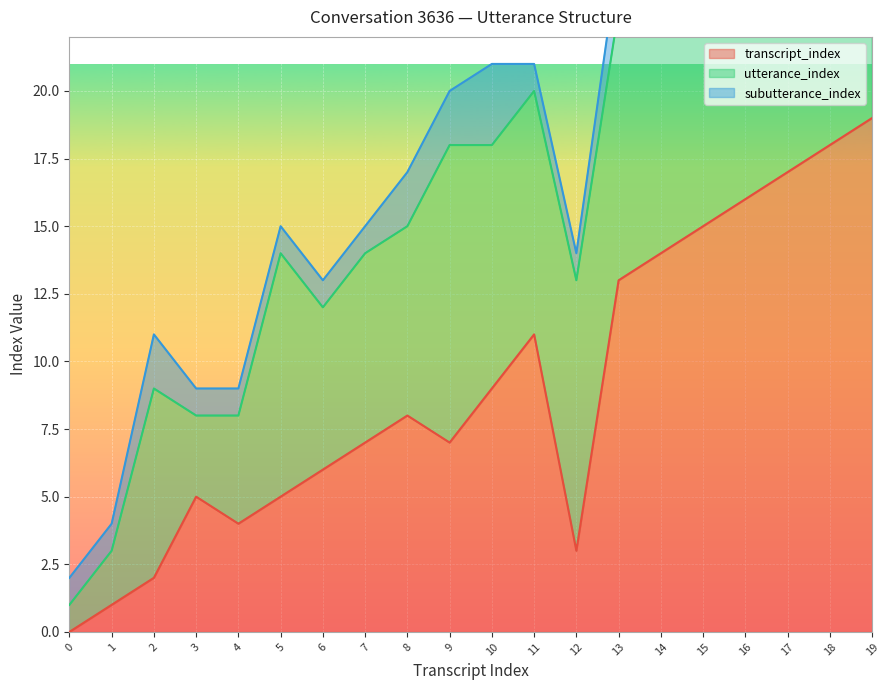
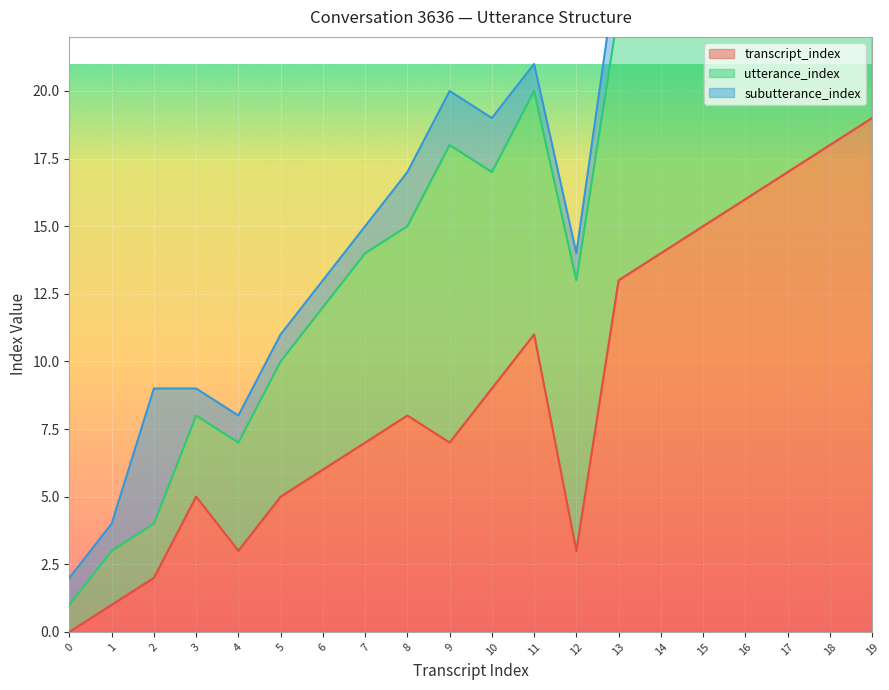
  {
    "transcript_index": {
      "0": 0,
      "1": 1,
      "2": 2,
      "3": 5,
-     "4": 4,
+     "4": 3,
      "5": 5,
      "6": 6,
      "7": 7,
      "8": 8,
      "9": 7,
      "10": 9,
      "11": 11,
      "12": 3,
      "13": 13,
      "14": 14,
      "15": 15,
      "16": 16,
      "17": 17,
      "18": 18,
      "19": 19
    },
    "utterance_index": {
      "0": 1,
      "1": 2,
-     "2": 7,
+     "2": 2,
      "3": 3,
      "4": 4,
-     "5": 9,
+     "5": 5,
      "6": 6,
      "7": 7,
      "8": 7,
      "9": 11,
-     "10": 9,
+     "10": 8,
      "11": 9,
      "12": 10
    },
    "subutterance_index": {
      "0": 1,
      "1": 1,
-     "2": 2,
+     "2": 5,
      "3": 1,
      "4": 1,
      "5": 1,
      "6": 1,
      "7": 1,
      "8": 2,
      "9": 2,
-     "10": 3,
+     "10": 2,
      "11": 1,
      "12": 1
    }
  }
